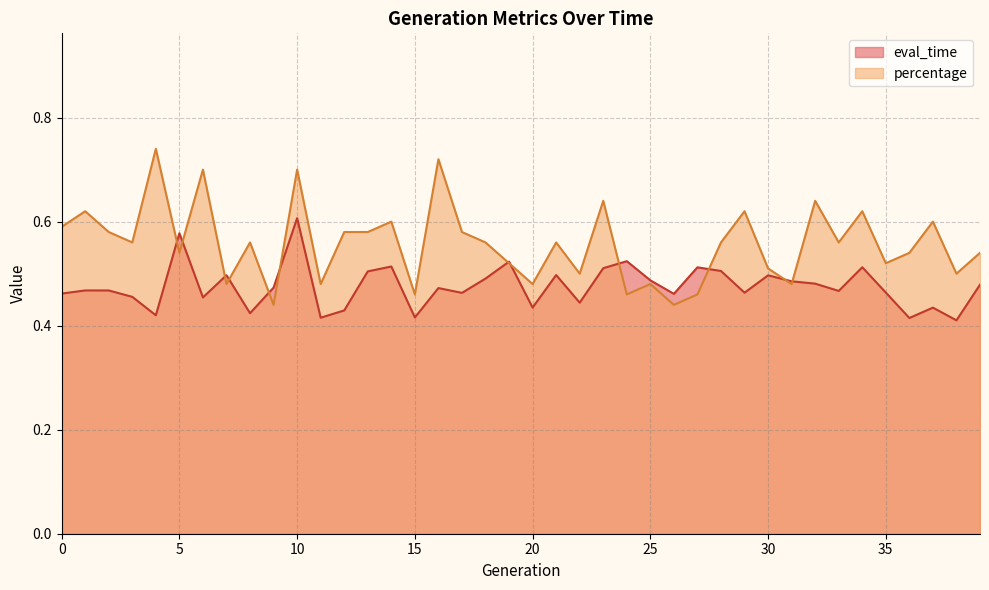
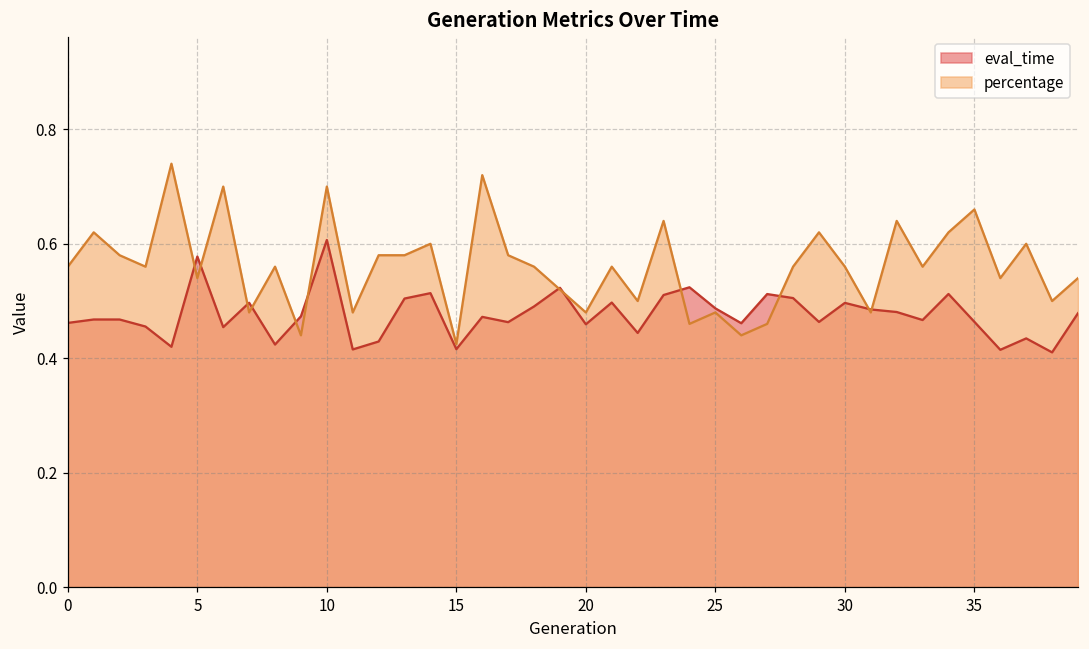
  {
    "eval_time": {
      "0": 0.46,
      "5": 0.58,
      "10": 0.61,
      "15": 0.42,
-     "20": 0.43,
+     "20": 0.46,
      "25": 0.49,
      "30": 0.50,
      "35": 0.46
    },
    "percentage": {
-     "0": 0.59,
+     "0": 0.56,
      "5": 0.54,
      "10": 0.70,
-     "15": 0.46,
+     "15": 0.42,
      "20": 0.48,
      "25": 0.48,
-     "30": 0.51,
-     "35": 0.52
+     "30": 0.56,
+     "35": 0.66
    }
  }
